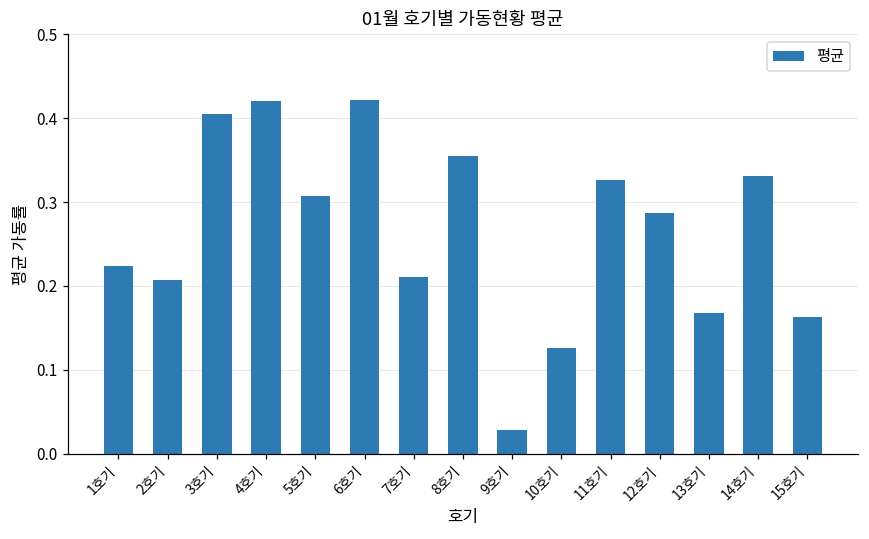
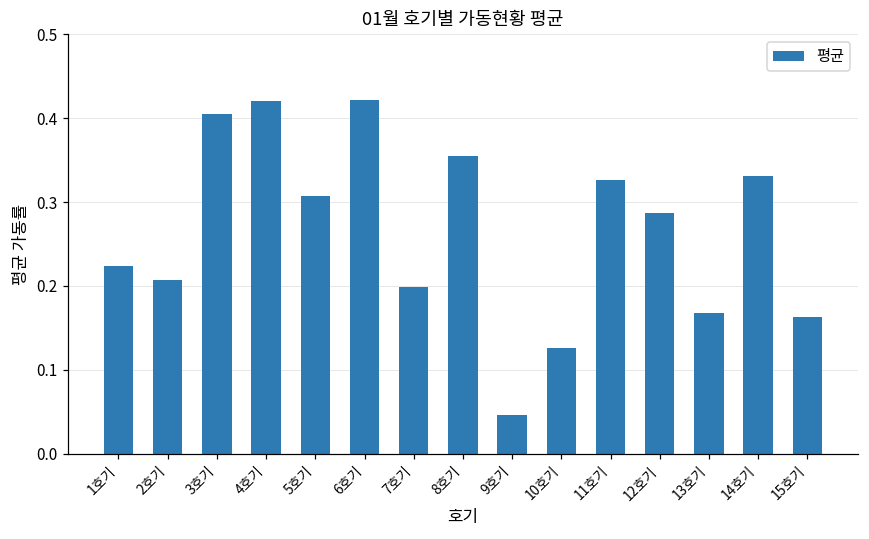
  {
    "1호기": 0.22,
    "2호기": 0.21,
    "3호기": 0.41,
    "4호기": 0.42,
    "5호기": 0.31,
    "6호기": 0.42,
-   "7호기": 0.21,
+   "7호기": 0.20,
    "8호기": 0.36,
-   "9호기": 0.03,
+   "9호기": 0.05,
    "10호기": 0.13,
    "11호기": 0.33,
    "12호기": 0.29,
    "13호기": 0.17,
    "14호기": 0.33,
    "15호기": 0.16
  }
